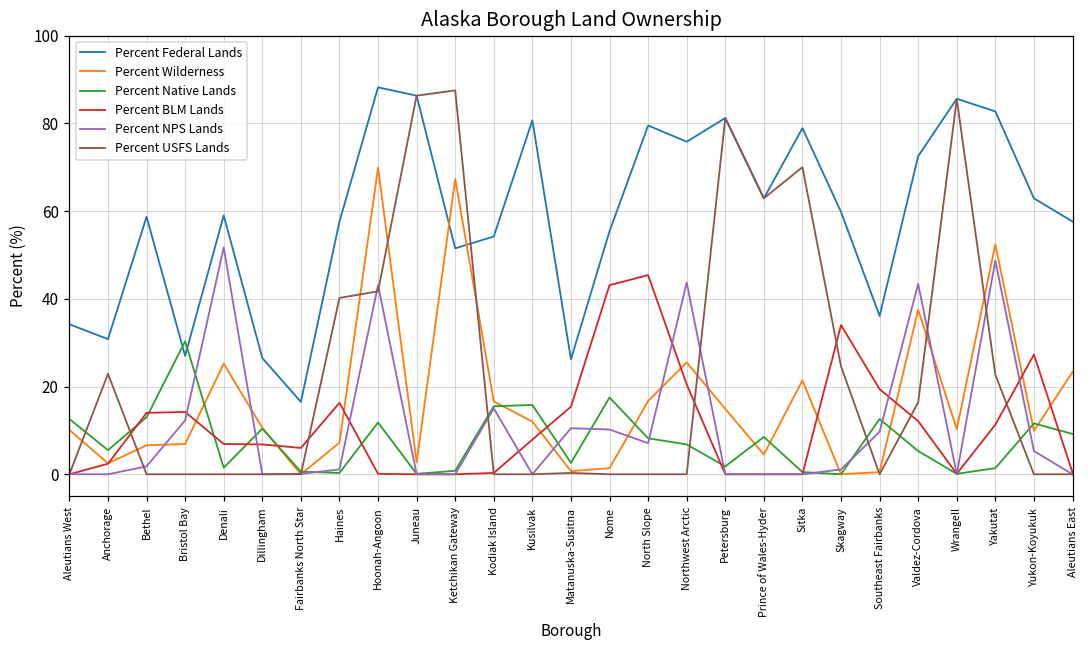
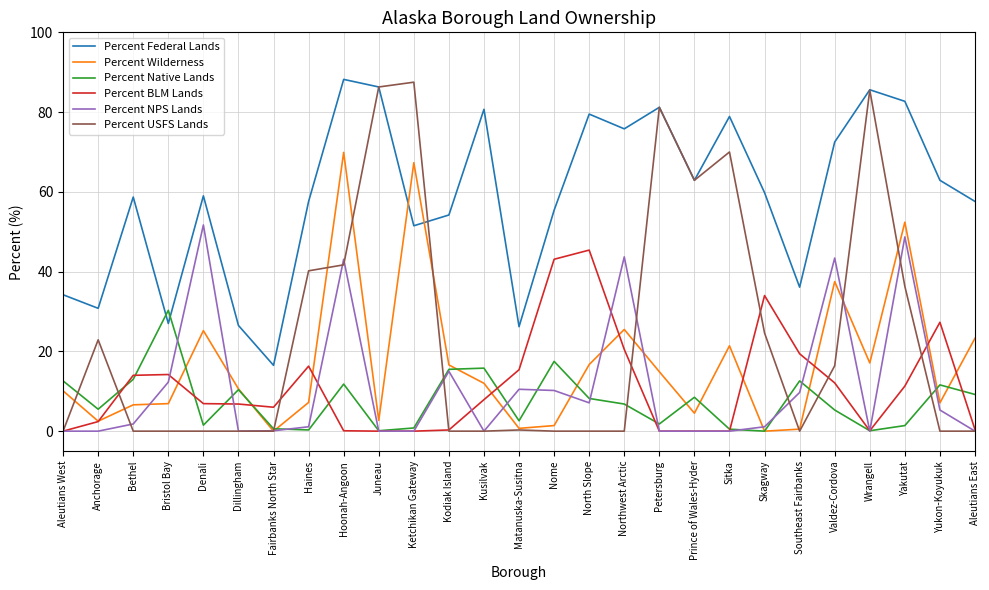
  {
    "Percent Federal Lands": {
      "Aleutians West": 34,
      "Anchorage": 31,
      "Bethel": 59,
      "Bristol Bay": 27,
      "Denali": 59,
      "Dillingham": 27,
      "Fairbanks North Star": 17,
      "Haines": 58,
      "Hoonah-Angoon": 88,
      "Ketchikan Gateway": 52,
      "Kodiak Island": 54,
      "Kusilvak": 81,
      "Matanuska-Susitna": 26,
      "Nome": 55,
      "North Slope": 80,
      "Northwest Arctic": 76,
      "Sitka": 79,
      "Skagway": 60,
      "Southeast Fairbanks": 36,
      "Valdez-Cordova": 73,
      "Yakutat": 83,
      "Yukon-Koyukuk": 63,
      "Aleutians East": 58
    },
    "Percent Wilderness": {
      "Aleutians West": 10,
      "Bethel": 7,
      "Bristol Bay": 7,
      "Denali": 25,
      "Haines": 7,
      "Hoonah-Angoon": 70,
      "Juneau": 3,
      "Ketchikan Gateway": 67,
      "Kodiak Island": 17,
      "Kusilvak": 12,
      "Nome": 1,
      "North Slope": 17,
      "Northwest Arctic": 26,
      "Petersburg": 15,
      "Prince of Wales-Hyder": 5,
      "Sitka": 21,
      "Valdez-Cordova": 38,
-     "Wrangell": 10,
+     "Wrangell": 17,
      "Yakutat": 52,
-     "Yukon-Koyukuk": 10,
+     "Yukon-Koyukuk": 7,
      "Aleutians East": 23
    },
    "Percent Native Lands": {
      "Aleutians West": 13,
      "Anchorage": 6,
      "Bethel": 13,
      "Bristol Bay": 30,
      "Denali": 2,
      "Haines": 0,
      "Hoonah-Angoon": 12,
      "Ketchikan Gateway": 1,
      "Kusilvak": 16,
      "Matanuska-Susitna": 3,
      "Nome": 18,
      "North Slope": 8,
      "Northwest Arctic": 7,
      "Petersburg": 2,
      "Prince of Wales-Hyder": 9,
      "Southeast Fairbanks": 13,
      "Valdez-Cordova": 5,
      "Yakutat": 1,
      "Yukon-Koyukuk": 12,
      "Aleutians East": 9
    },
    "Percent BLM Lands": {
      "Bethel": 14,
      "Bristol Bay": 14,
      "Denali": 7,
      "Dillingham": 7,
      "Fairbanks North Star": 6,
      "Haines": 16,
      "Hoonah-Angoon": 0,
      "Kusilvak": 8,
      "Matanuska-Susitna": 15,
      "Nome": 43,
      "North Slope": 45,
      "Northwest Arctic": 21,
      "Skagway": 34,
      "Southeast Fairbanks": 19,
      "Valdez-Cordova": 12,
      "Yakutat": 11,
      "Yukon-Koyukuk": 27
    },
    "Percent NPS Lands": {
      "Anchorage": 0,
      "Bethel": 2,
      "Bristol Bay": 12,
      "Denali": 52,
      "Haines": 1,
      "Hoonah-Angoon": 43,
      "Matanuska-Susitna": 11,
      "Nome": 10,
      "North Slope": 7,
      "Northwest Arctic": 44,
      "Skagway": 1,
      "Southeast Fairbanks": 10,
      "Valdez-Cordova": 43,
      "Yakutat": 49,
      "Yukon-Koyukuk": 5
    },
    "Percent USFS Lands": {
      "Anchorage": 23,
      "Bethel": 0,
      "Bristol Bay": 0,
      "Denali": 0,
      "Haines": 40,
      "Hoonah-Angoon": 42,
      "Ketchikan Gateway": 88,
      "Nome": 0,
      "North Slope": 0,
      "Northwest Arctic": 0,
      "Sitka": 70,
      "Skagway": 25,
      "Valdez-Cordova": 16,
-     "Yakutat": 23,
+     "Yakutat": 36,
      "Yukon-Koyukuk": 0
    }
  }
